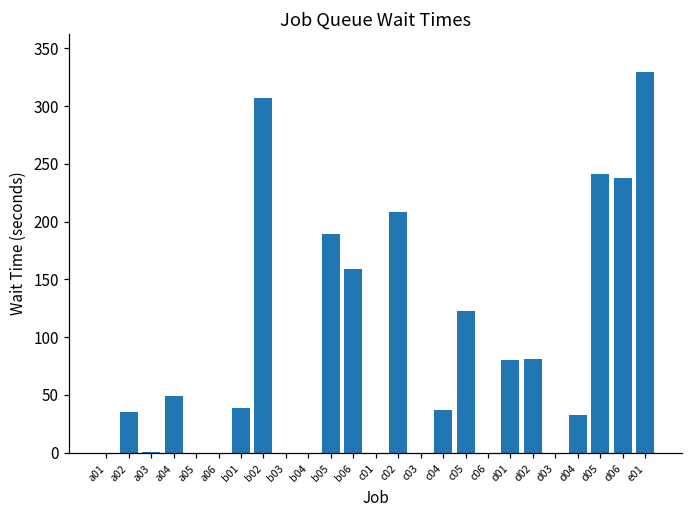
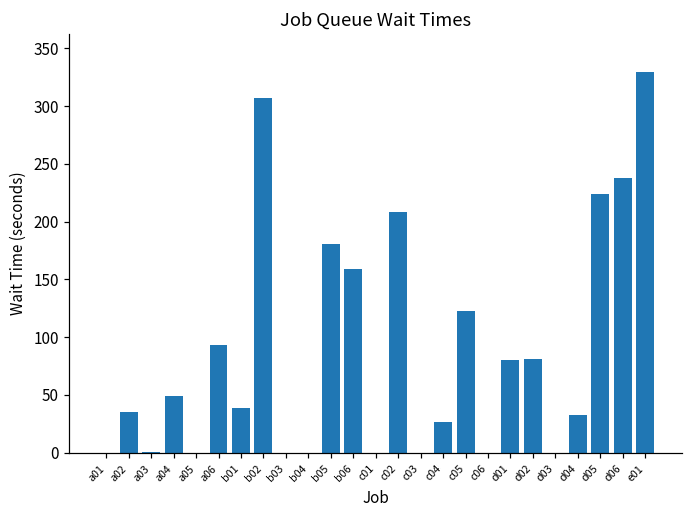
  {
    "a01": 0,
    "a02": 35,
    "a04": 49,
    "a05": 0,
-   "a06": 0,
+   "a06": 93,
    "b01": 39,
    "b02": 307,
    "b03": 0,
    "b04": 0,
-   "b05": 189,
+   "b05": 181,
    "b06": 159,
    "c01": 0,
    "c02": 208,
    "c03": 0,
-   "c04": 37,
+   "c04": 27,
    "c05": 123,
    "c06": 0,
    "d01": 80,
    "d02": 81,
    "d03": 0,
    "d04": 33,
-   "d05": 241,
+   "d05": 224,
    "d06": 238,
    "e01": 329
  }
